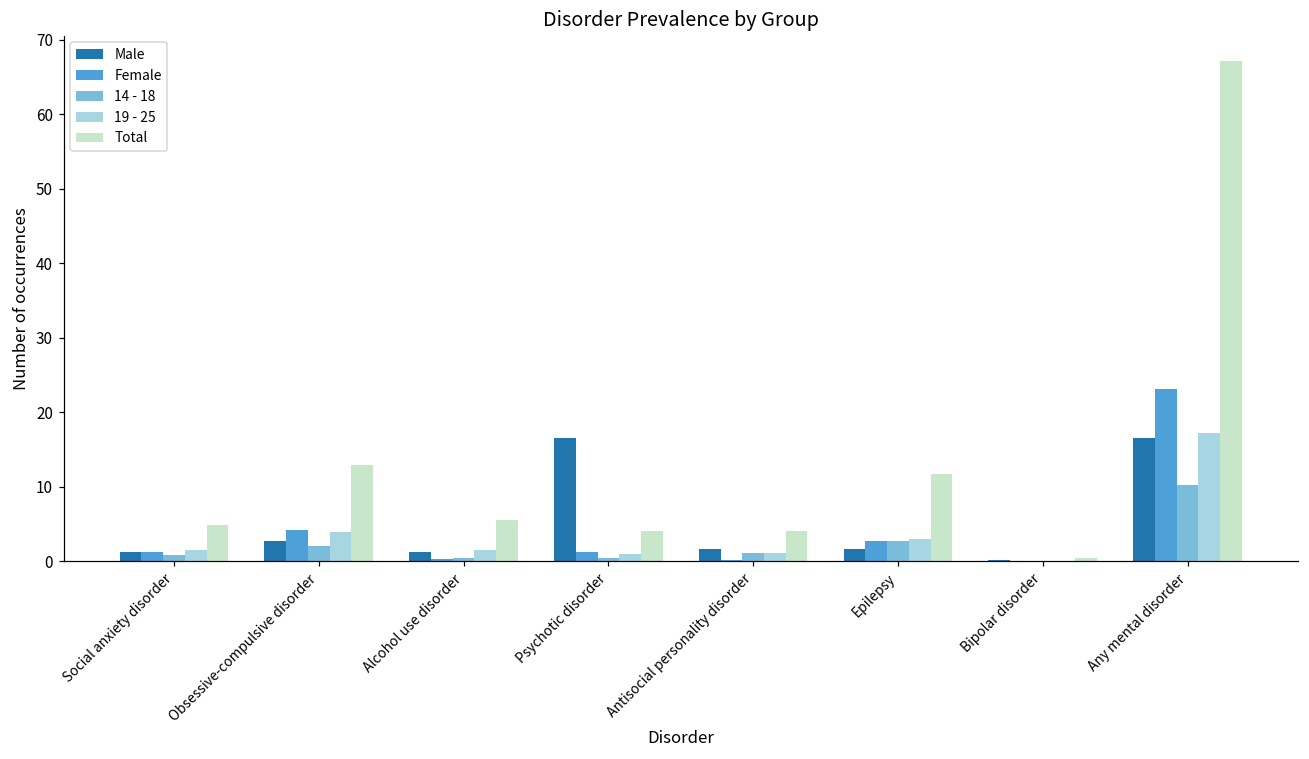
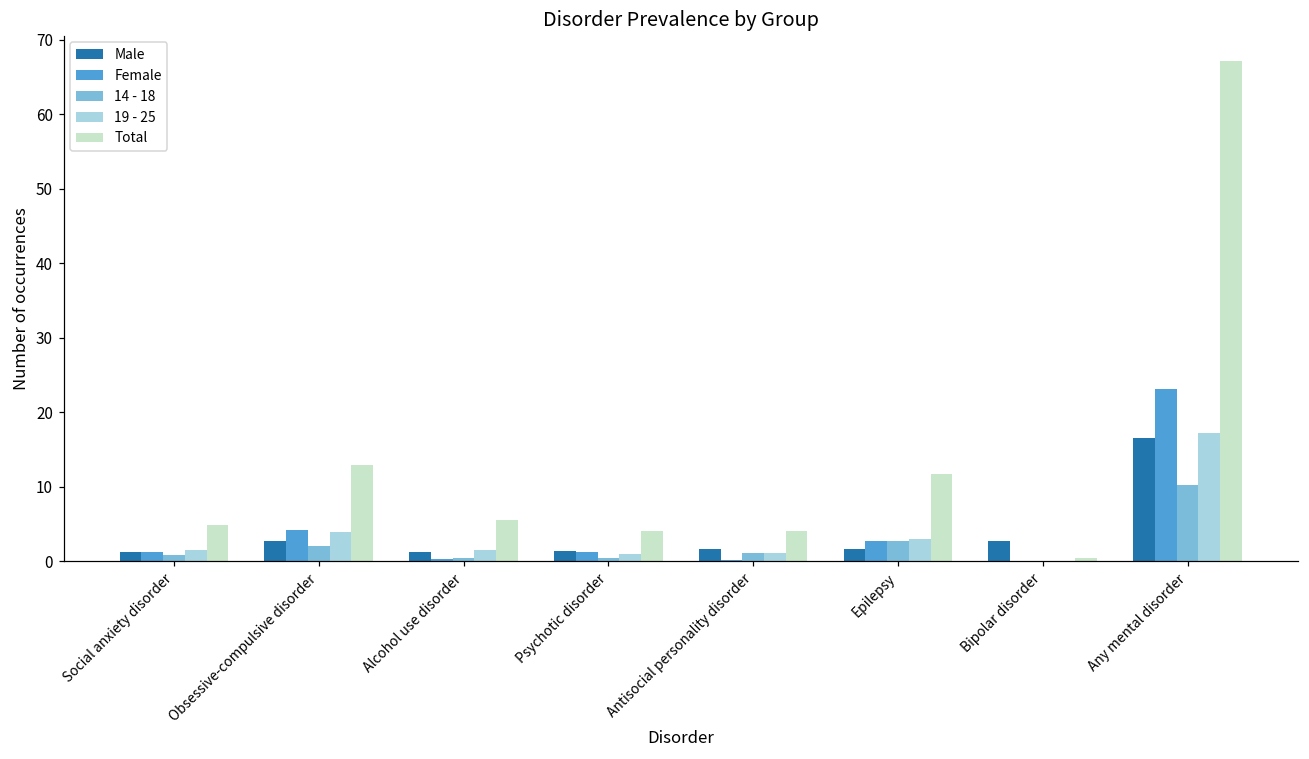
  {
    "Male": {
      "Social anxiety disorder": 1,
      "Obsessive-compulsive disorder": 3,
      "Alcohol use disorder": 1,
-     "Psychotic disorder": 17,
+     "Psychotic disorder": 1,
      "Antisocial personality disorder": 2,
      "Epilepsy": 2,
-     "Bipolar disorder": 0,
+     "Bipolar disorder": 3,
      "Any mental disorder": 17
    }
  }
